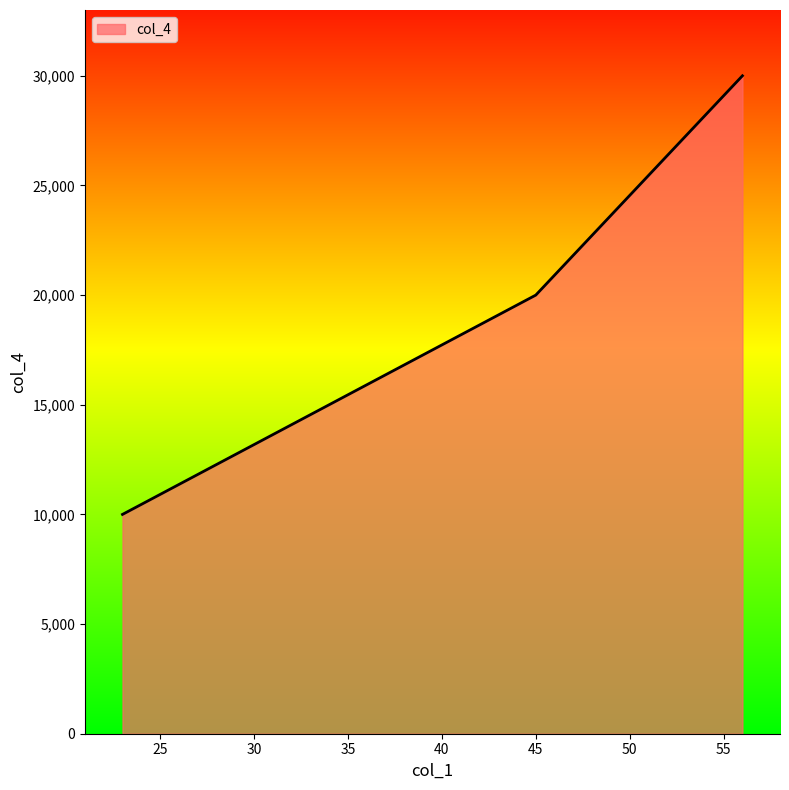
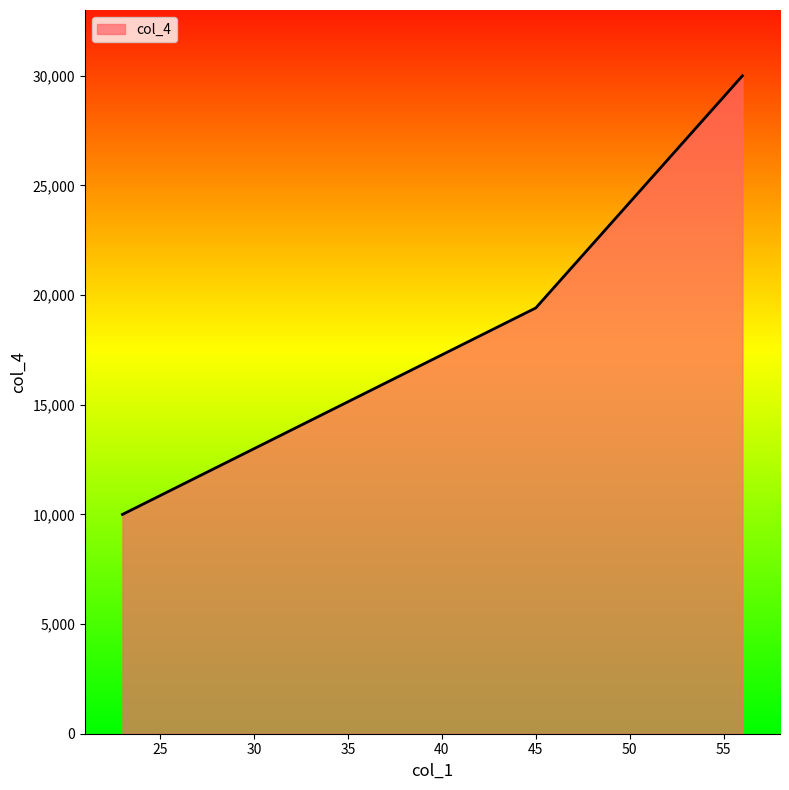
  {
-   "45": "20,000"
+   "45": "19,400"
  }
